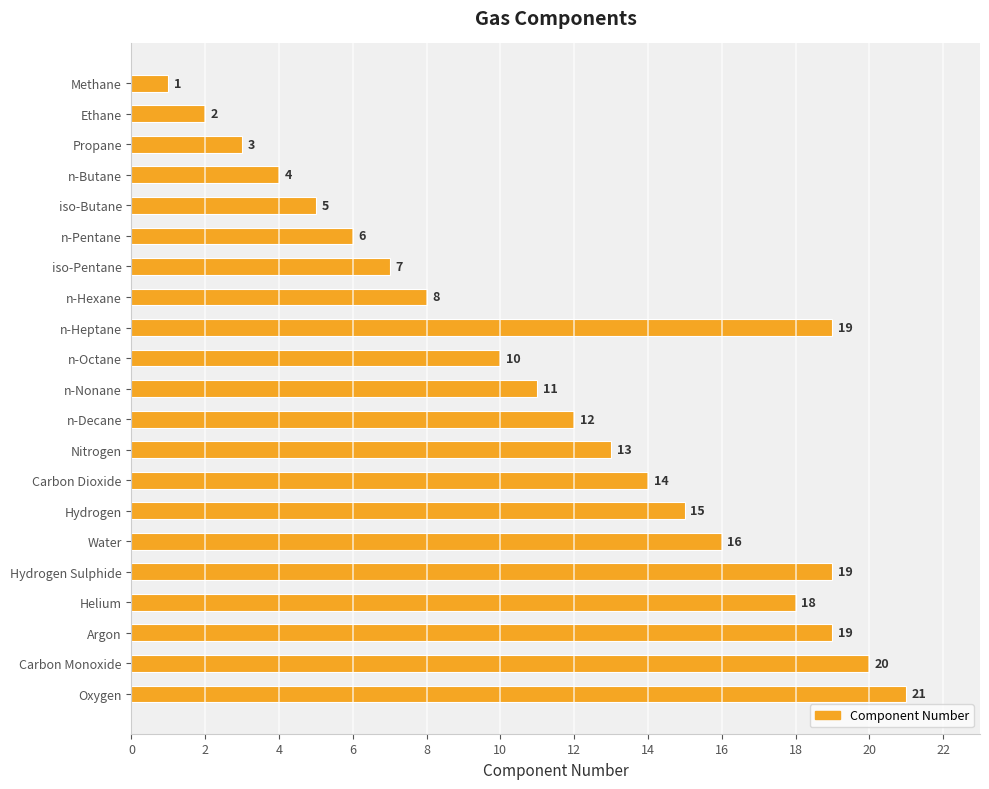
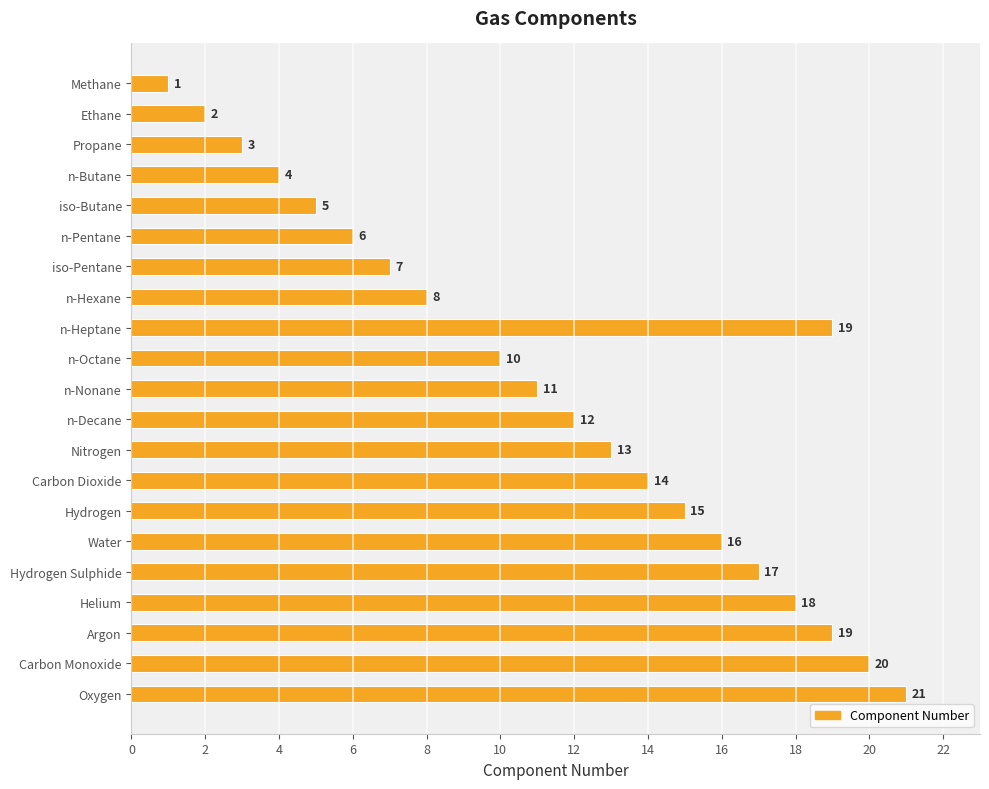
  {
    "Methane": 1,
    "Ethane": 2,
    "Propane": 3,
    "n-Butane": 4,
    "iso-Butane": 5,
    "n-Pentane": 6,
    "iso-Pentane": 7,
    "n-Hexane": 8,
    "n-Heptane": 19,
    "n-Octane": 10,
    "n-Nonane": 11,
    "n-Decane": 12,
    "Nitrogen": 13,
    "Carbon Dioxide": 14,
    "Hydrogen": 15,
    "Water": 16,
-   "Hydrogen Sulphide": 19,
+   "Hydrogen Sulphide": 17,
    "Helium": 18,
    "Argon": 19,
    "Carbon Monoxide": 20,
    "Oxygen": 21
  }
